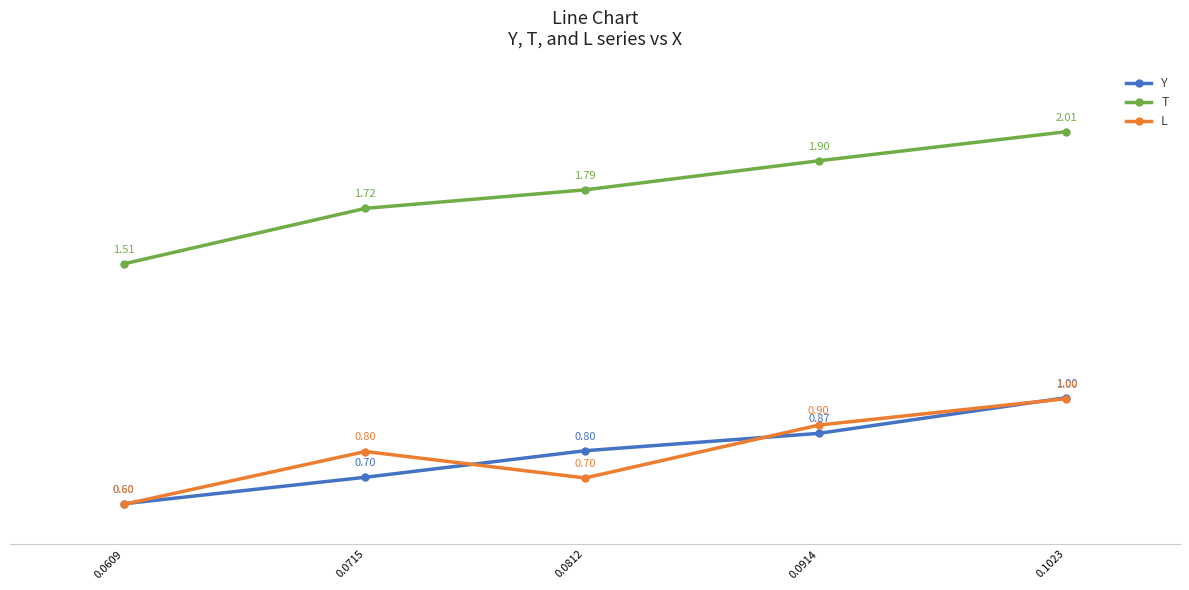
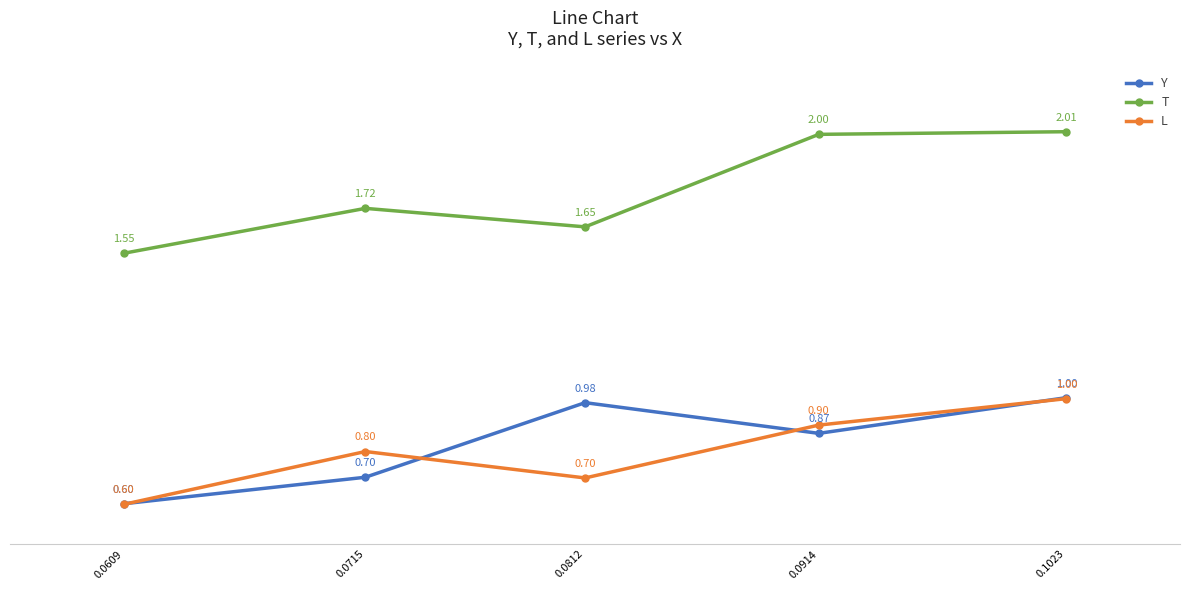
  {
    "Y": {
      "0.0715": 0.70,
-     "0.0812": 0.80
+     "0.0812": 0.98
    },
    "T": {
-     "0.0609": 1.51,
+     "0.0609": 1.55,
      "0.0715": 1.72,
-     "0.0812": 1.79,
-     "0.0914": 1.90,
+     "0.0812": 1.65,
+     "0.0914": 2.00,
      "0.1023": 2.01
    },
    "L": {
      "0.0715": 0.80,
      "0.0812": 0.70
    }
  }
